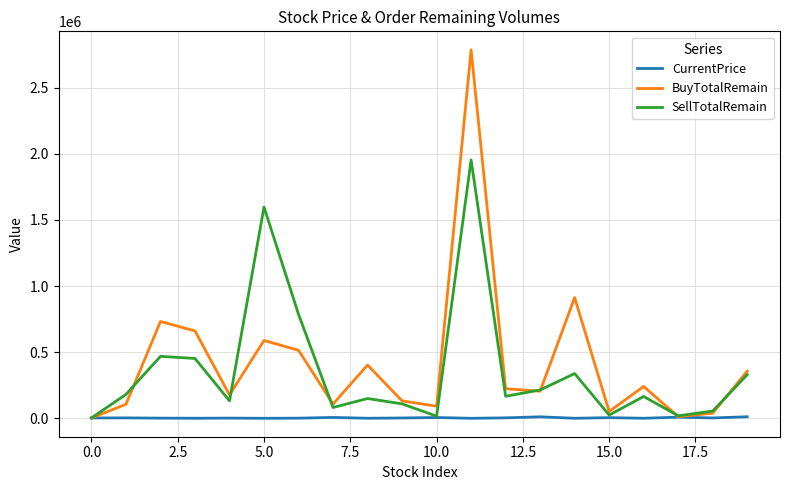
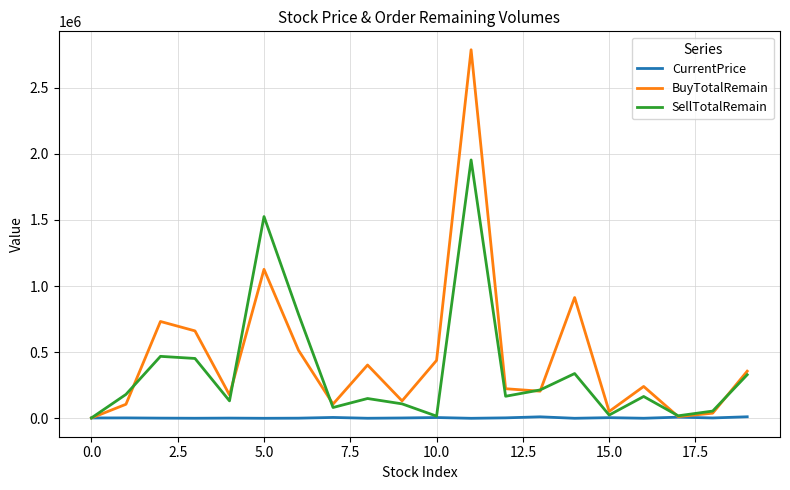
  {
    "CurrentPrice": {
      "5.0": 0,
      "15.0": 10000
    },
    "BuyTotalRemain": {
-     "5.0": 590000,
-     "10.0": 90000,
+     "5.0": 1130000,
+     "10.0": 440000,
      "15.0": 50000
    },
    "SellTotalRemain": {
-     "5.0": 1600000,
+     "5.0": 1530000,
      "15.0": 20000
    }
  }
